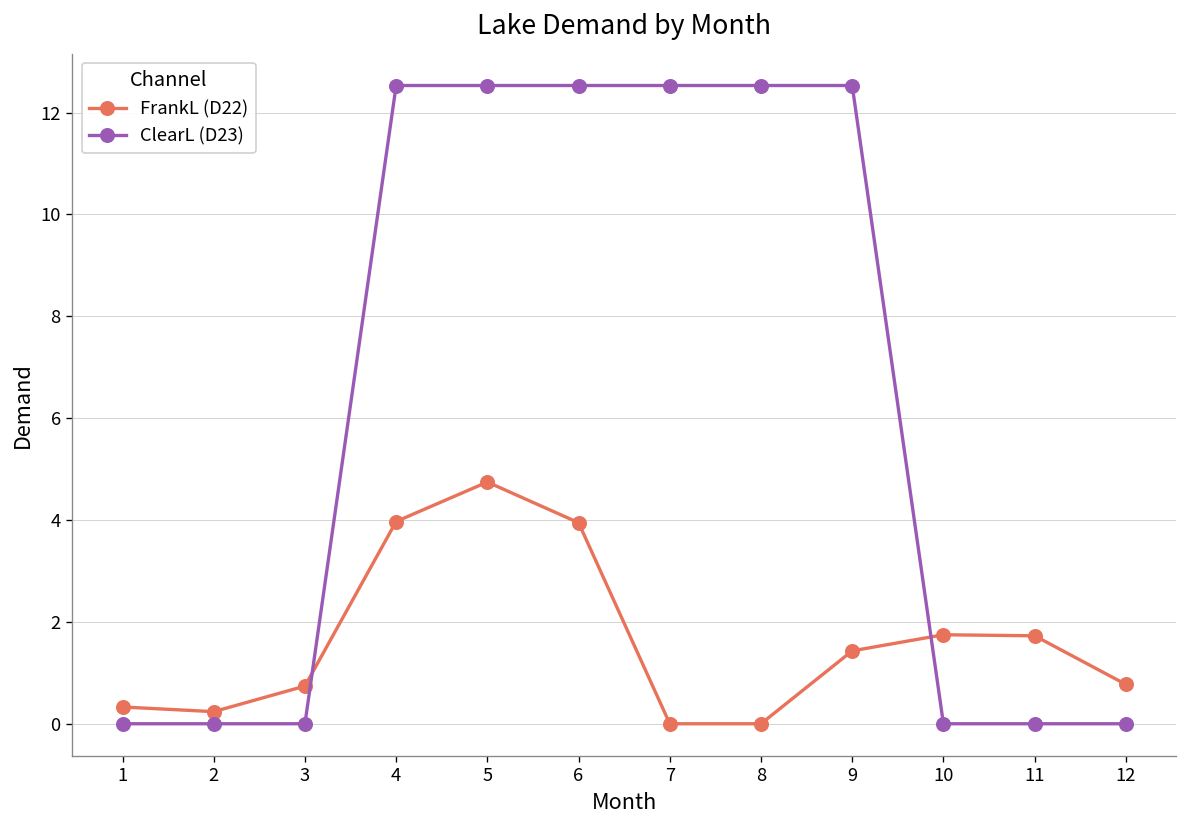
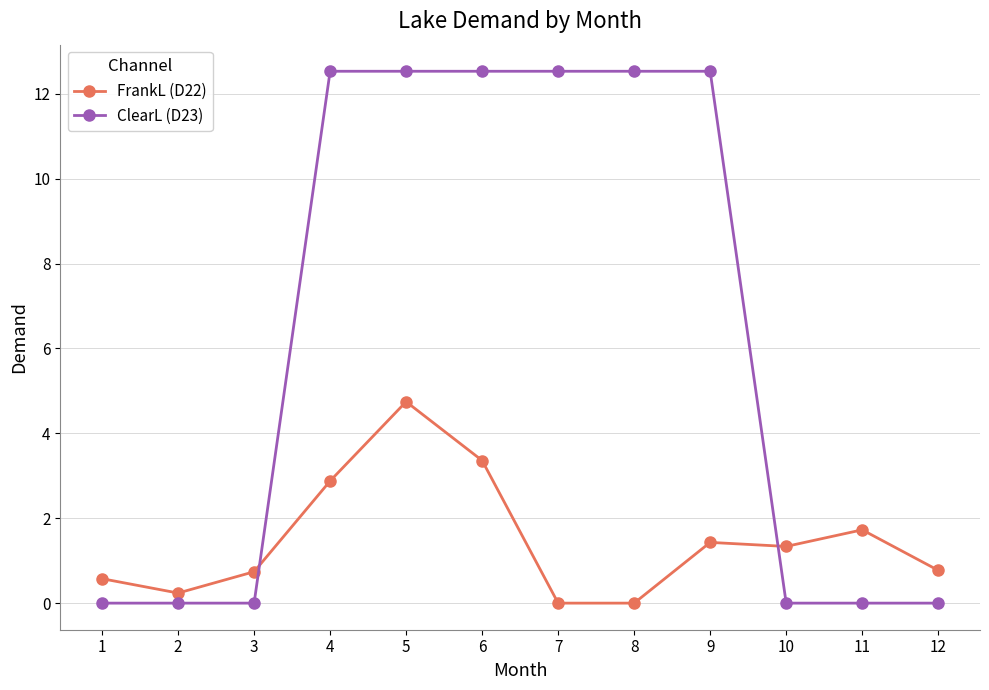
  {
    "FrankL (D22)": {
-     "1": 0.3,
+     "1": 0.6,
      "2": 0.2,
      "3": 0.7,
-     "4": 4.0,
+     "4": 2.9,
      "5": 4.7,
-     "6": 3.9,
+     "6": 3.4,
      "7": 0.0,
      "8": 0.0,
      "9": 1.4,
-     "10": 1.7,
+     "10": 1.3,
      "11": 1.7,
      "12": 0.8
    },
    "ClearL (D23)": {
      "1": 0.0,
      "2": 0.0,
      "3": 0.0,
      "4": 12.5,
      "5": 12.5,
      "6": 12.5,
      "7": 12.5,
      "8": 12.5,
      "9": 12.5,
      "10": 0.0,
      "11": 0.0,
      "12": 0.0
    }
  }
